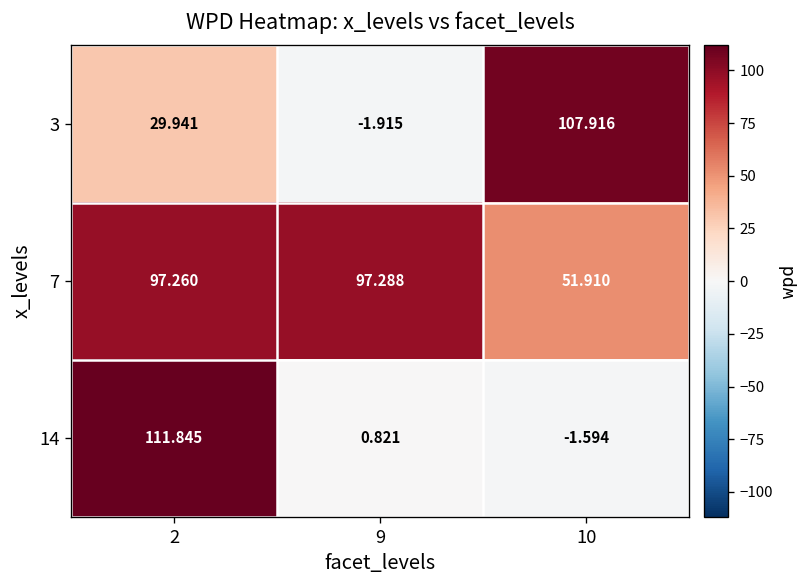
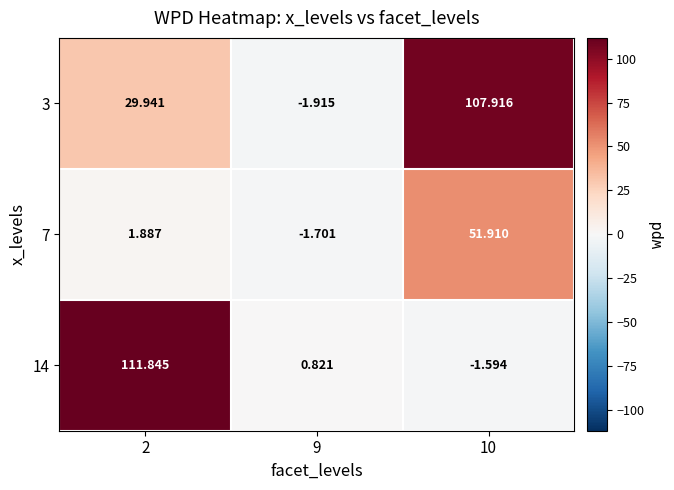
  {
    "3": {
      "2": 29.941,
      "9": -1.915,
      "10": 107.916
    },
    "7": {
-     "2": 97.260,
-     "9": 97.288,
+     "2": 1.887,
+     "9": -1.701,
      "10": 51.910
    },
    "14": {
      "2": 111.845,
      "9": 0.821,
      "10": -1.594
    }
  }
